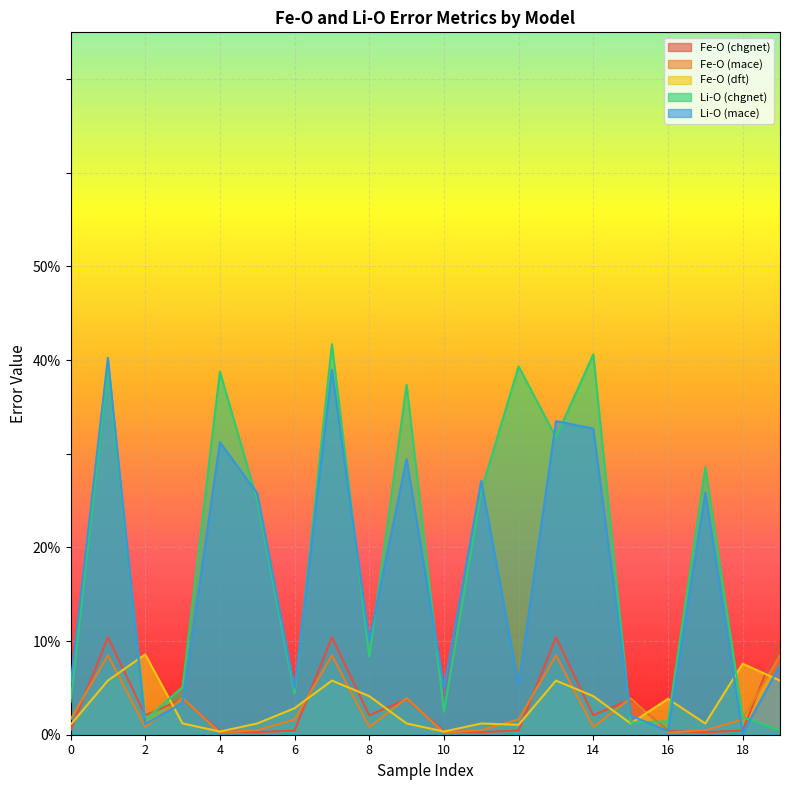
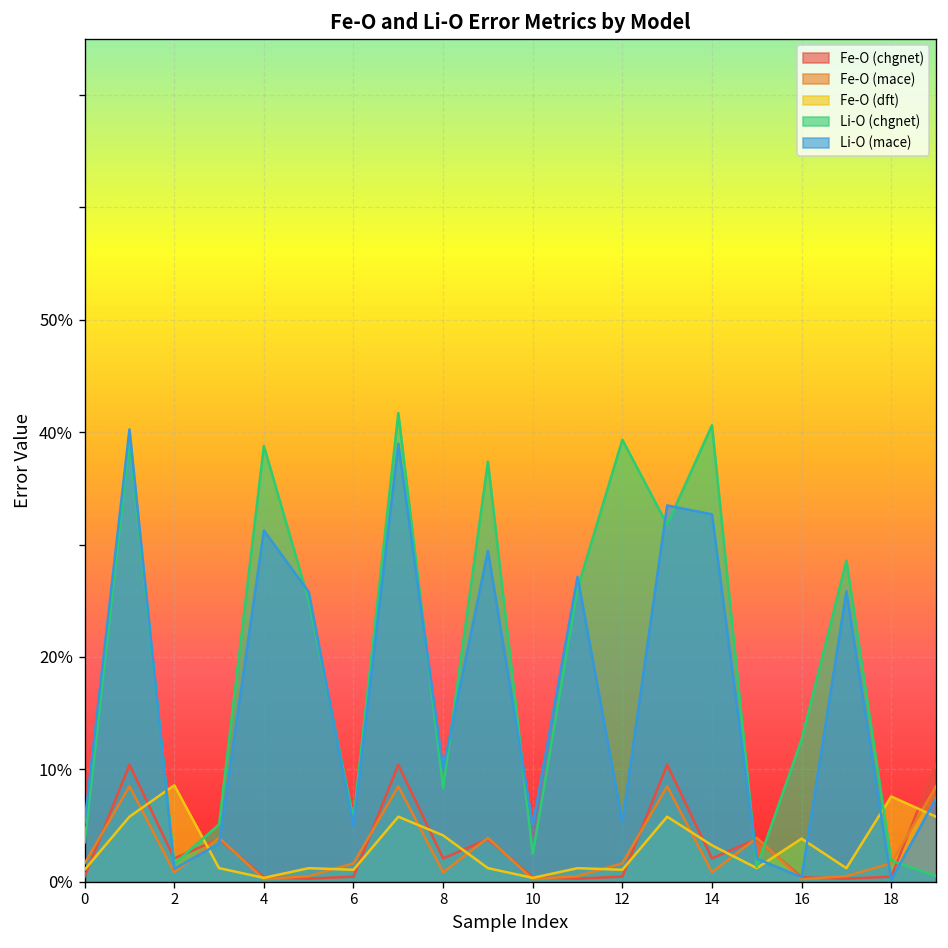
  {
    "Fe-O (dft)": {
      "0": "1%",
      "2": "9%",
-     "6": "3%",
+     "6": "1%",
      "8": "4%",
      "12": "1%",
-     "14": "4%",
+     "14": "3%",
      "16": "4%",
      "18": "8%"
    },
    "Li-O (chgnet)": {
      "0": "3%",
      "2": "2%",
      "4": "39%",
-     "6": "4%",
+     "6": "6%",
      "8": "8%",
      "10": "2%",
      "12": "39%",
      "14": "41%",
-     "16": "1%"
+     "16": "13%"
    },
    "Li-O (mace)": {
      "0": "5%",
      "2": "1%",
      "4": "31%",
      "6": "5%",
      "8": "10%",
      "10": "5%",
      "12": "5%",
      "14": "33%",
      "18": "0%"
    }
  }
